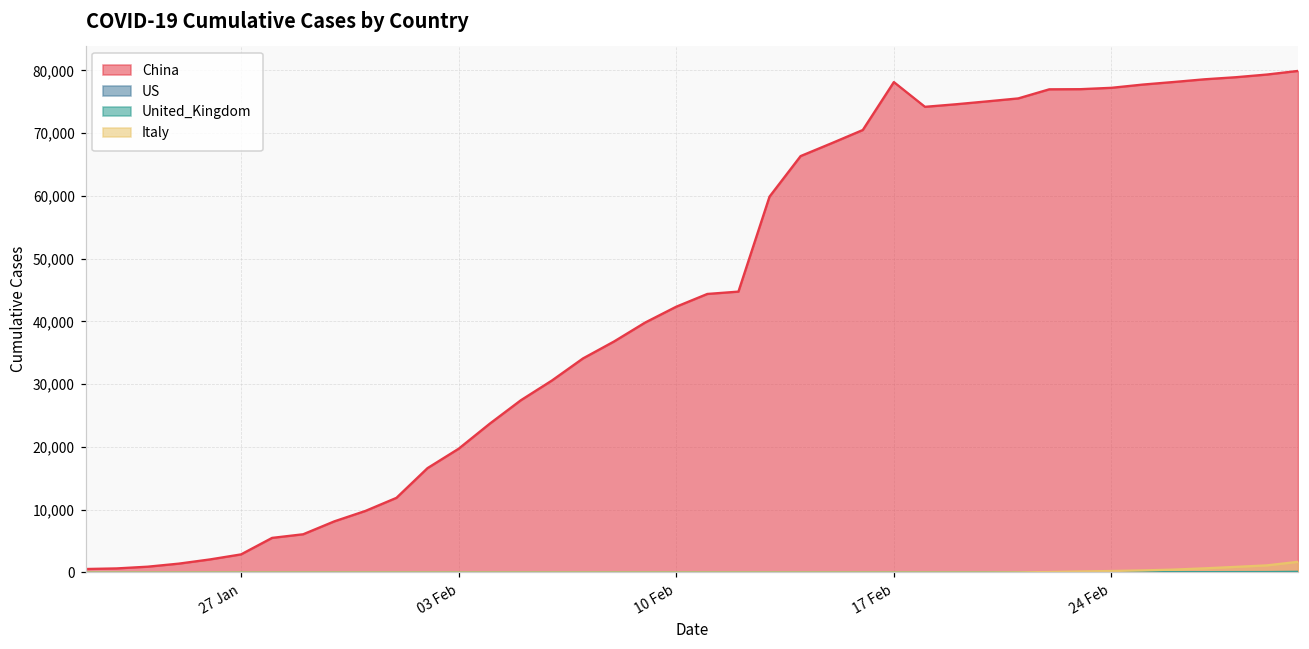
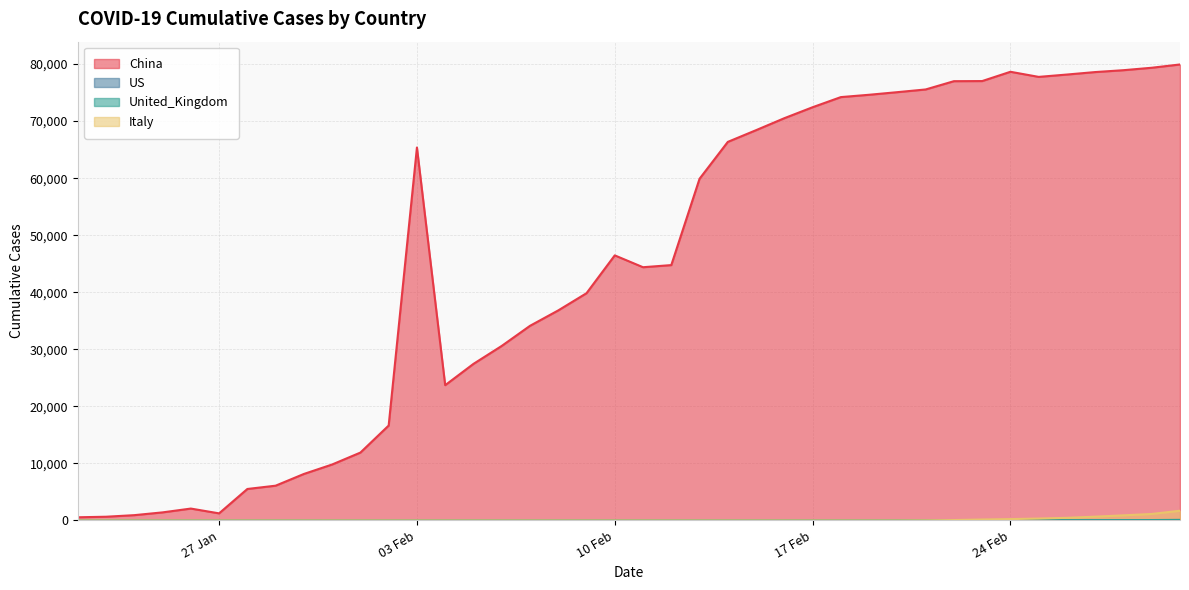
  {
    "China": {
-     "27 Jan": "3,000",
-     "03 Feb": "20,000",
-     "10 Feb": "42,000",
-     "17 Feb": "78,000",
-     "24 Feb": "77,000"
+     "27 Jan": "1,000",
+     "03 Feb": "65,000",
+     "10 Feb": "46,000",
+     "17 Feb": "72,000",
+     "24 Feb": "79,000"
    }
  }
